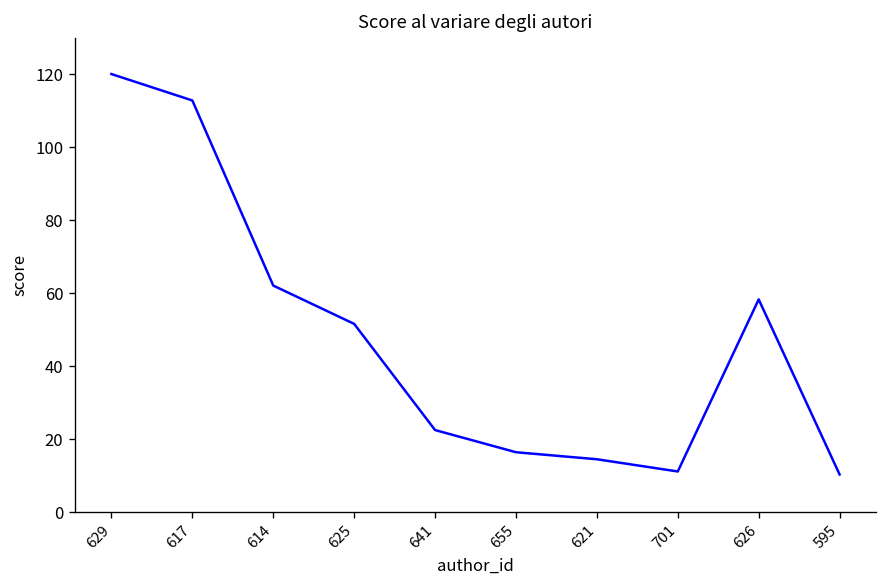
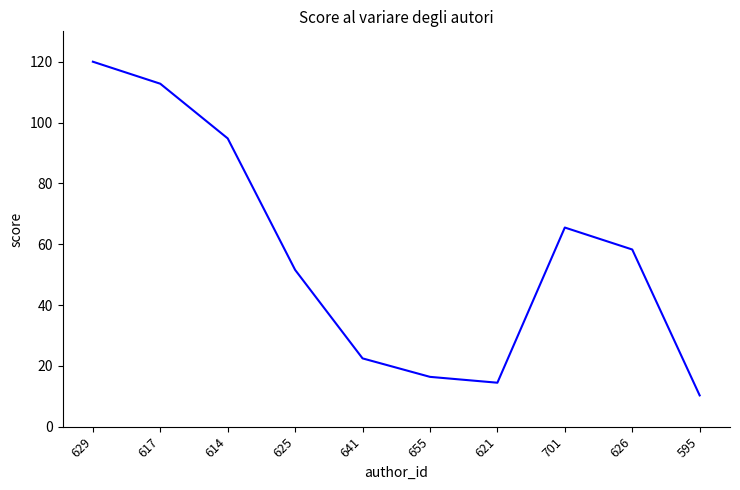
  {
    "629": 120,
    "617": 113,
-   "614": 62,
+   "614": 95,
    "625": 52,
    "641": 22,
    "655": 16,
    "621": 14,
-   "701": 11,
+   "701": 65,
    "626": 58,
    "595": 10
  }
